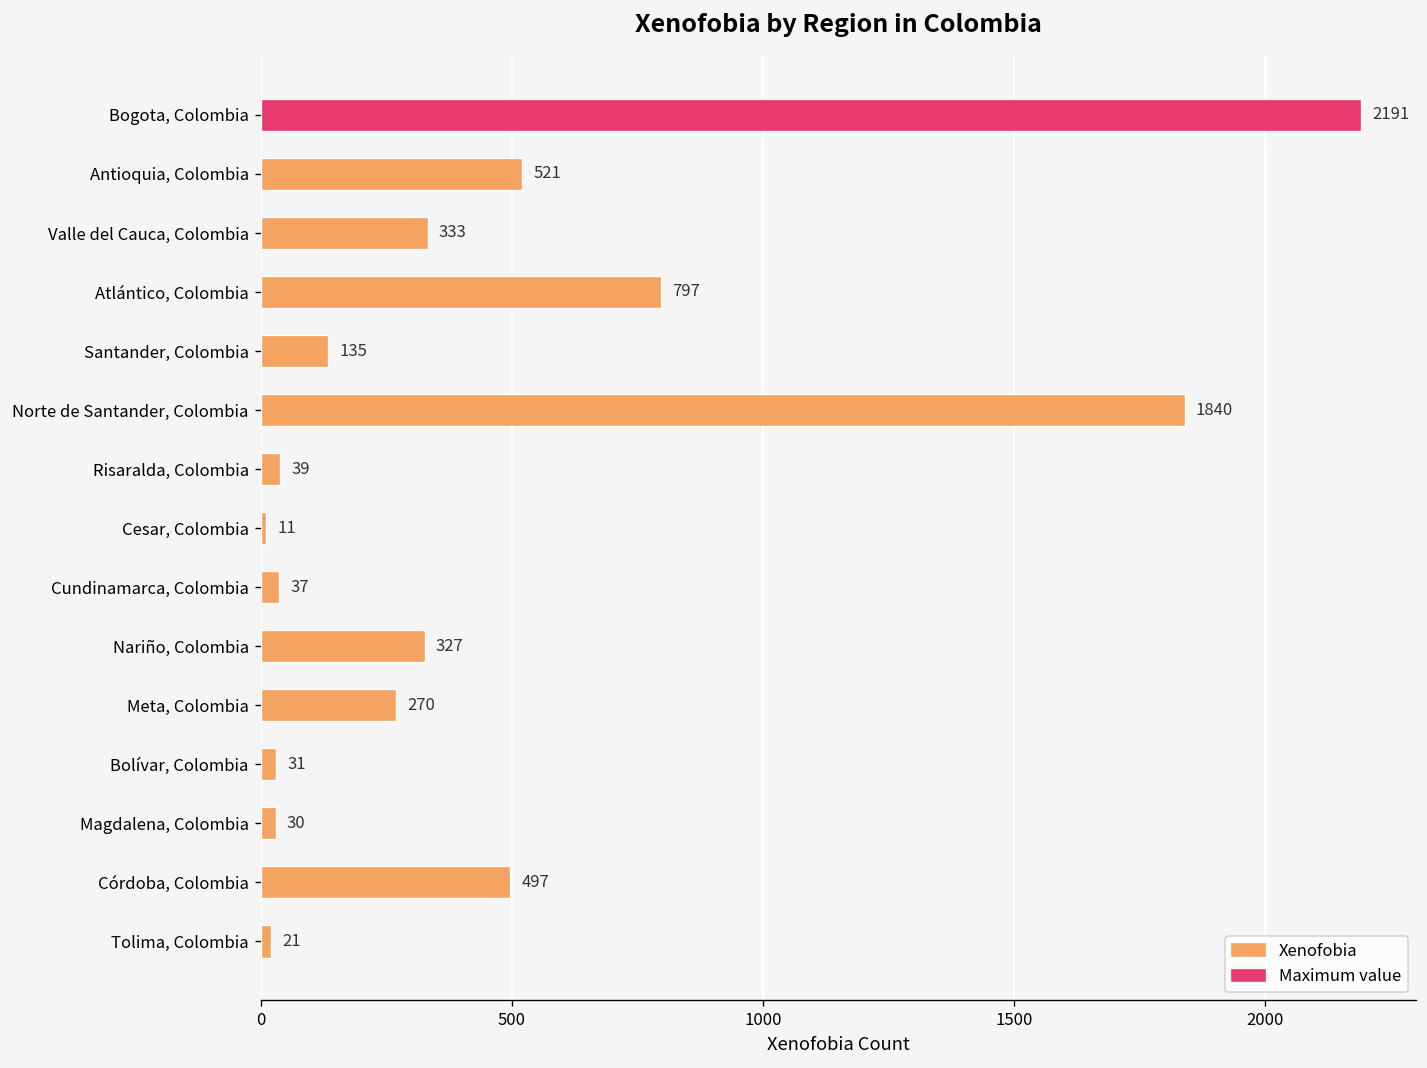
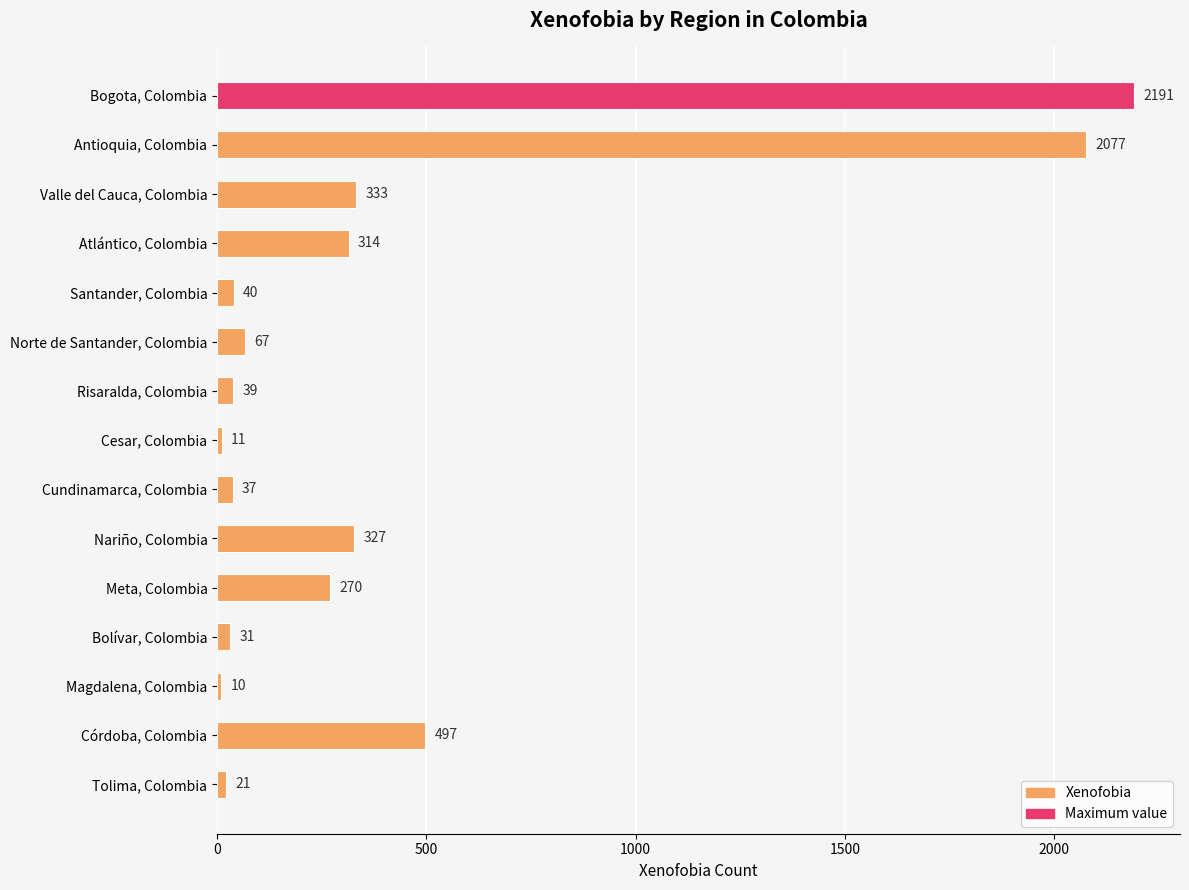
  {
    "Bogota, Colombia": 2191,
-   "Antioquia, Colombia": 521,
+   "Antioquia, Colombia": 2077,
    "Valle del Cauca, Colombia": 333,
-   "Atlántico, Colombia": 797,
-   "Santander, Colombia": 135,
-   "Norte de Santander, Colombia": 1840,
+   "Atlántico, Colombia": 314,
+   "Santander, Colombia": 40,
+   "Norte de Santander, Colombia": 67,
    "Risaralda, Colombia": 39,
    "Cesar, Colombia": 11,
    "Cundinamarca, Colombia": 37,
    "Nariño, Colombia": 327,
    "Meta, Colombia": 270,
    "Bolívar, Colombia": 31,
-   "Magdalena, Colombia": 30,
+   "Magdalena, Colombia": 10,
    "Córdoba, Colombia": 497,
    "Tolima, Colombia": 21
  }
